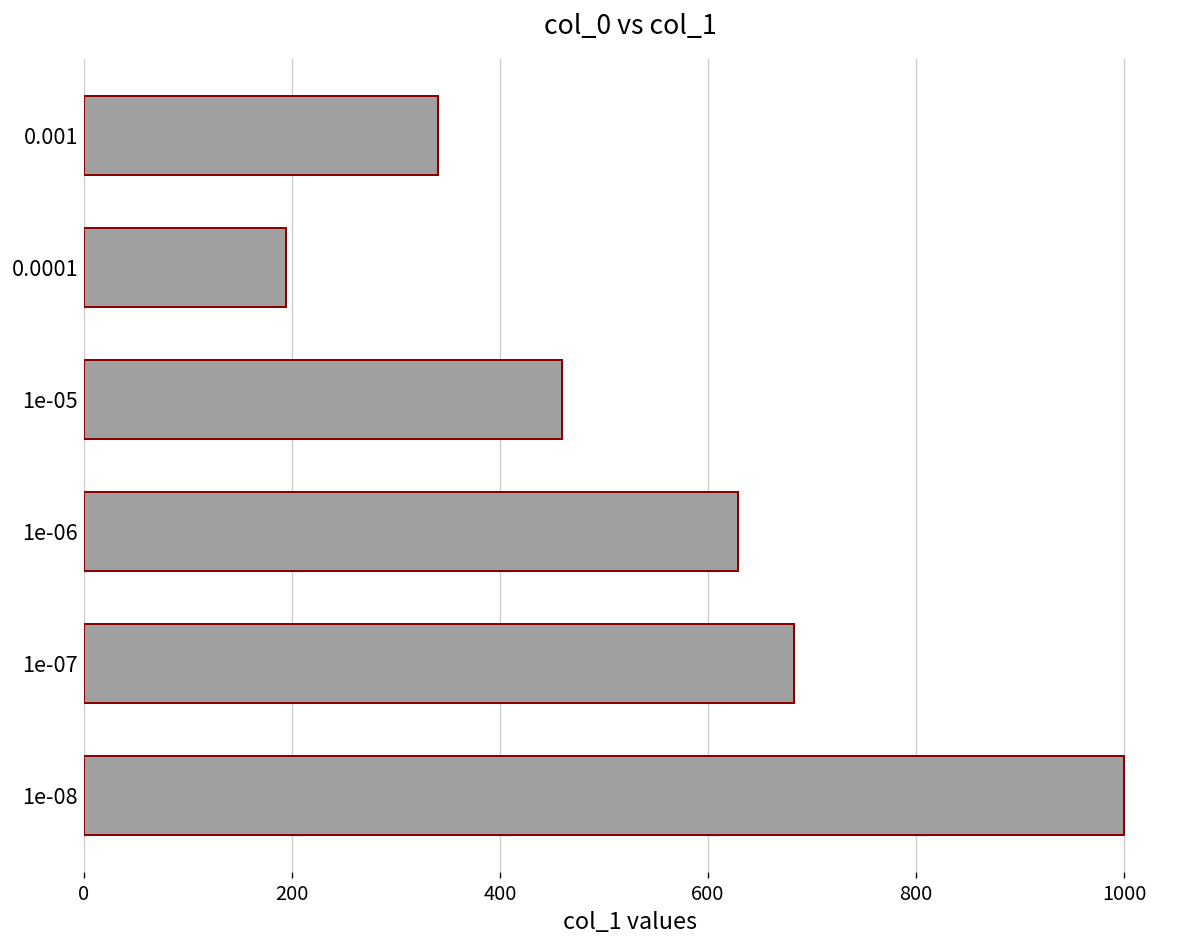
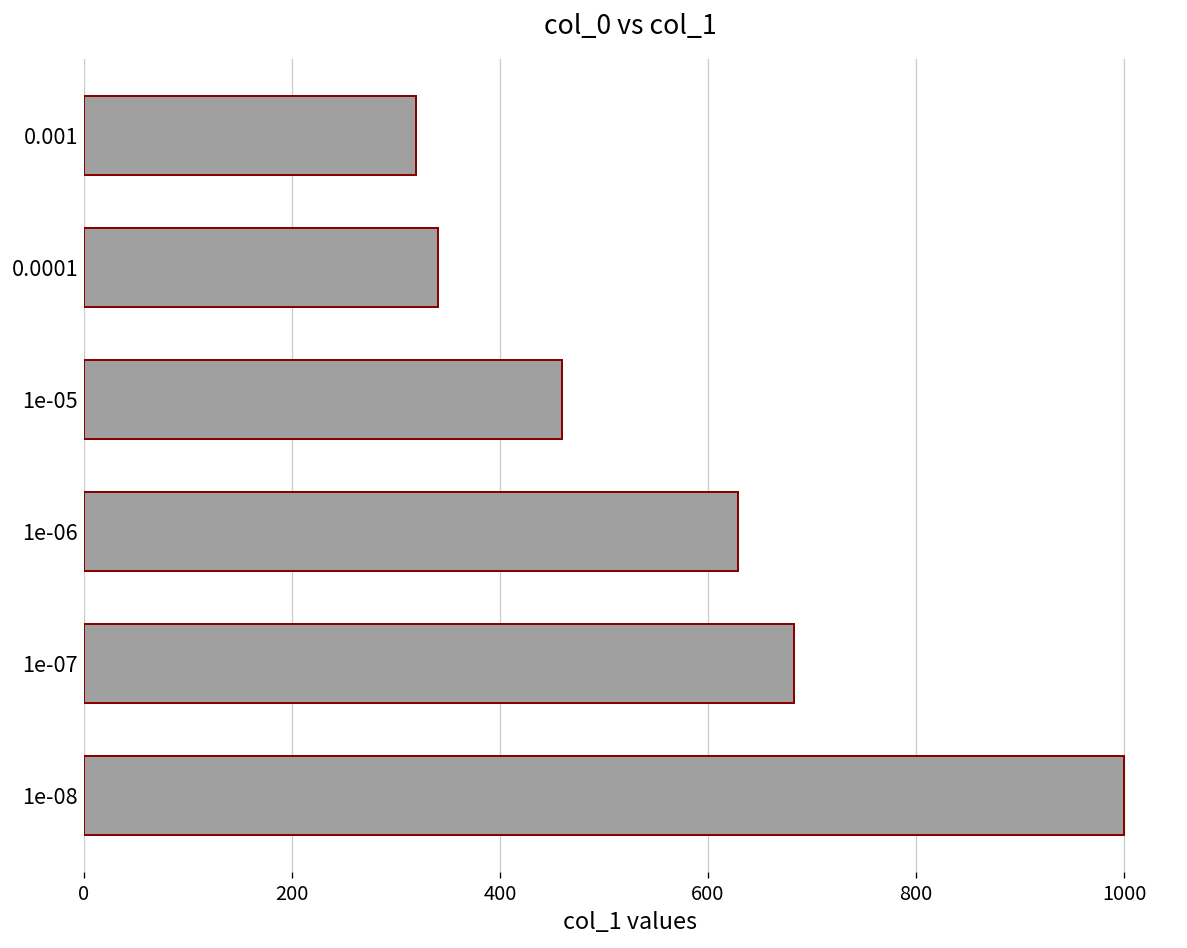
  {
-   "0.001": 340,
-   "0.0001": 190,
+   "0.001": 320,
+   "0.0001": 340,
    "1e-05": 460,
    "1e-06": 630,
    "1e-07": 680,
    "1e-08": 1000
  }
